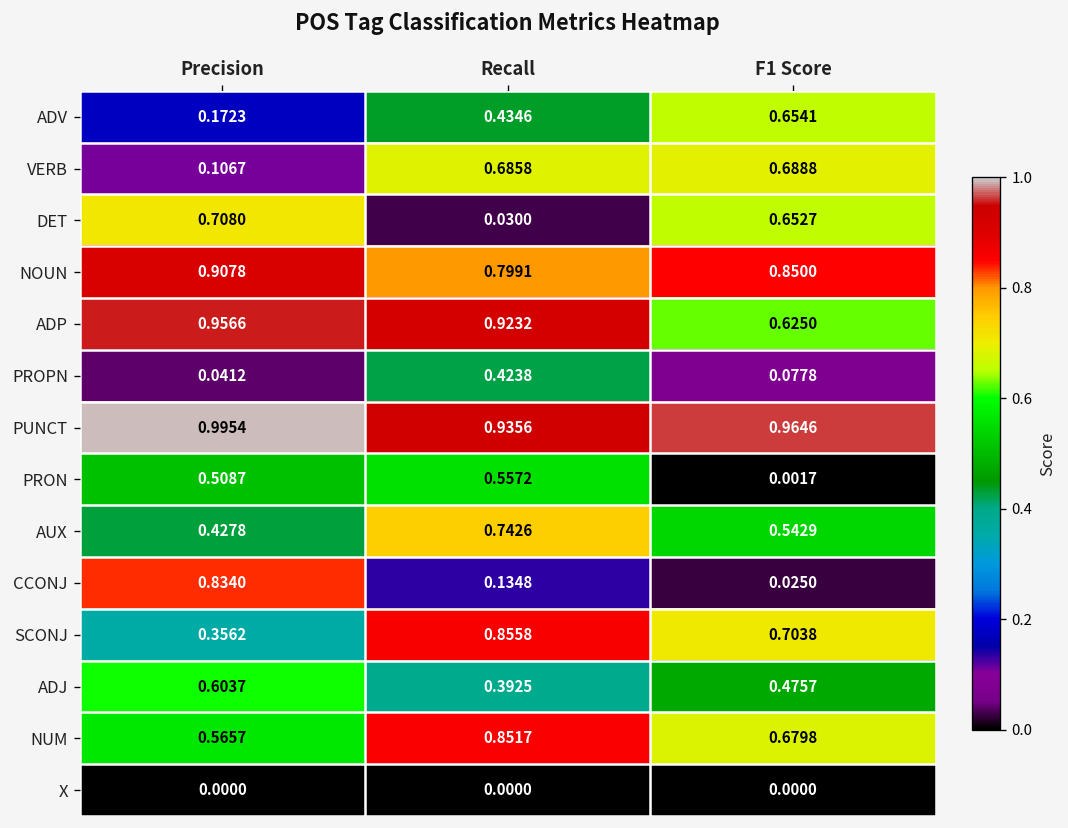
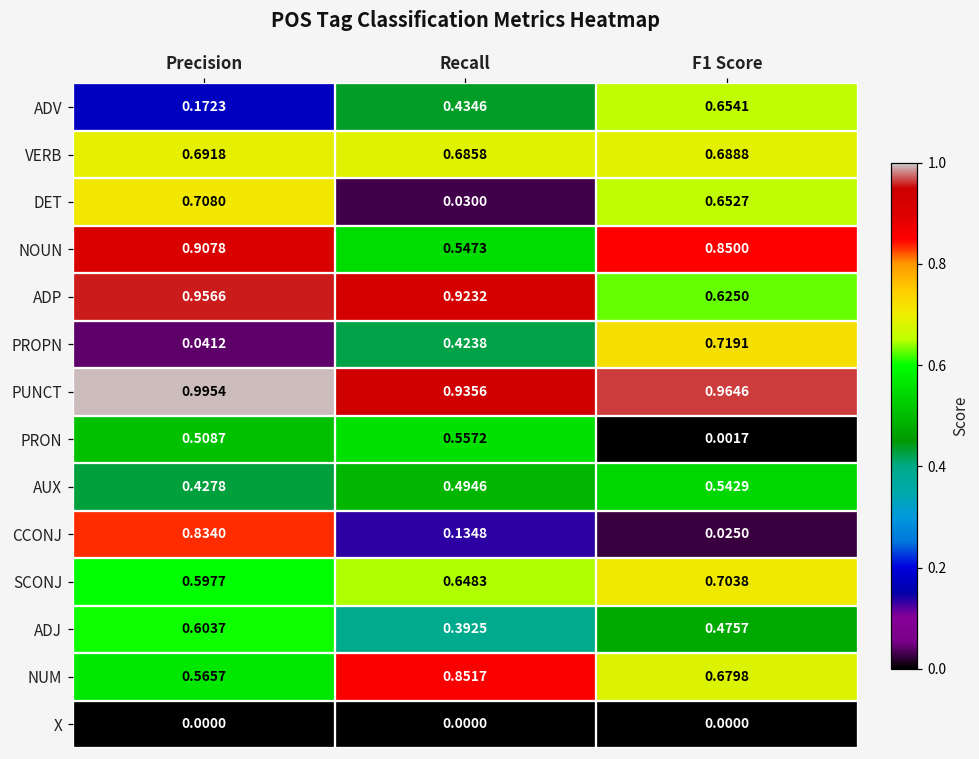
  {
    "ADV": {
      "Precision": 0.1723,
      "Recall": 0.4346,
      "F1 Score": 0.6541
    },
    "VERB": {
-     "Precision": 0.1067,
+     "Precision": 0.6918,
      "Recall": 0.6858,
      "F1 Score": 0.6888
    },
    "DET": {
      "Precision": 0.7080,
      "Recall": 0.0300,
      "F1 Score": 0.6527
    },
    "NOUN": {
      "Precision": 0.9078,
-     "Recall": 0.7991,
+     "Recall": 0.5473,
      "F1 Score": 0.8500
    },
    "ADP": {
      "Precision": 0.9566,
      "Recall": 0.9232,
      "F1 Score": 0.6250
    },
    "PROPN": {
      "Precision": 0.0412,
      "Recall": 0.4238,
-     "F1 Score": 0.0778
+     "F1 Score": 0.7191
    },
    "PUNCT": {
      "Precision": 0.9954,
      "Recall": 0.9356,
      "F1 Score": 0.9646
    },
    "PRON": {
      "Precision": 0.5087,
      "Recall": 0.5572,
      "F1 Score": 0.0017
    },
    "AUX": {
      "Precision": 0.4278,
-     "Recall": 0.7426,
+     "Recall": 0.4946,
      "F1 Score": 0.5429
    },
    "CCONJ": {
      "Precision": 0.8340,
      "Recall": 0.1348,
      "F1 Score": 0.0250
    },
    "SCONJ": {
-     "Precision": 0.3562,
-     "Recall": 0.8558,
+     "Precision": 0.5977,
+     "Recall": 0.6483,
      "F1 Score": 0.7038
    },
    "ADJ": {
      "Precision": 0.6037,
      "Recall": 0.3925,
      "F1 Score": 0.4757
    },
    "NUM": {
      "Precision": 0.5657,
      "Recall": 0.8517,
      "F1 Score": 0.6798
    },
    "X": {
      "Precision": 0.0000,
      "Recall": 0.0000,
      "F1 Score": 0.0000
    }
  }
